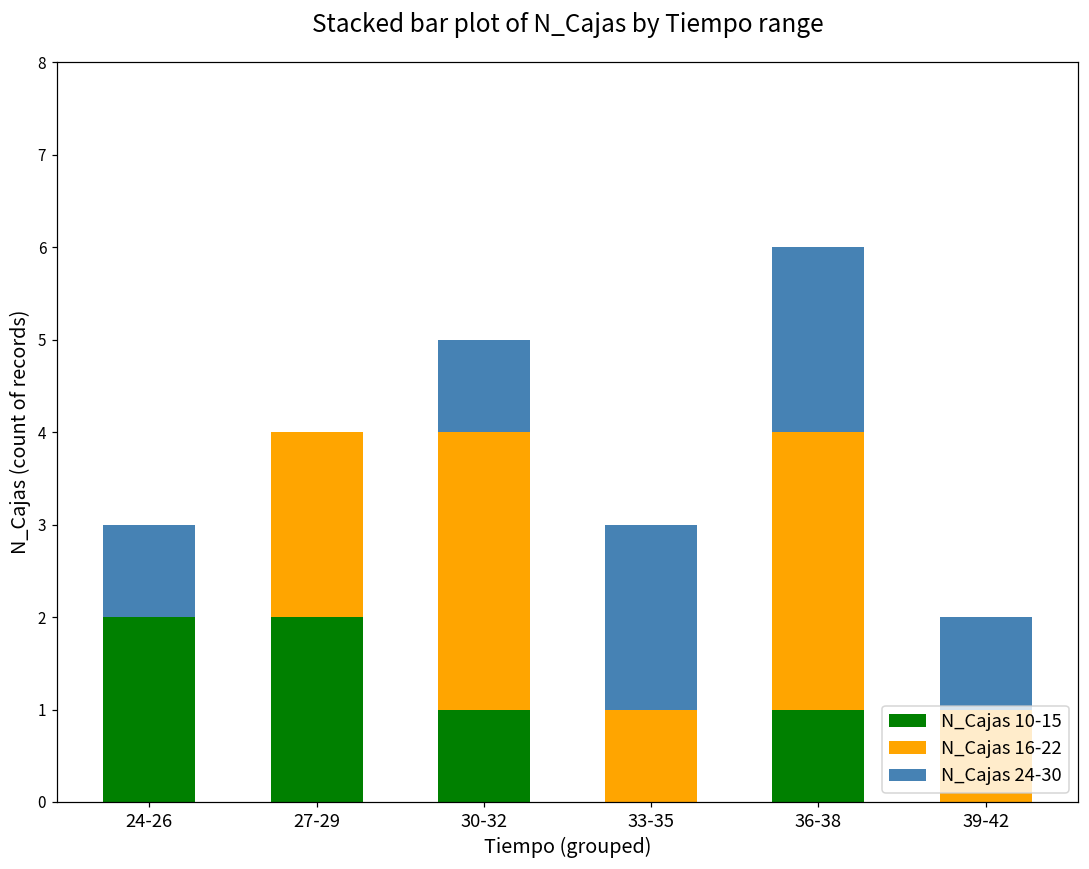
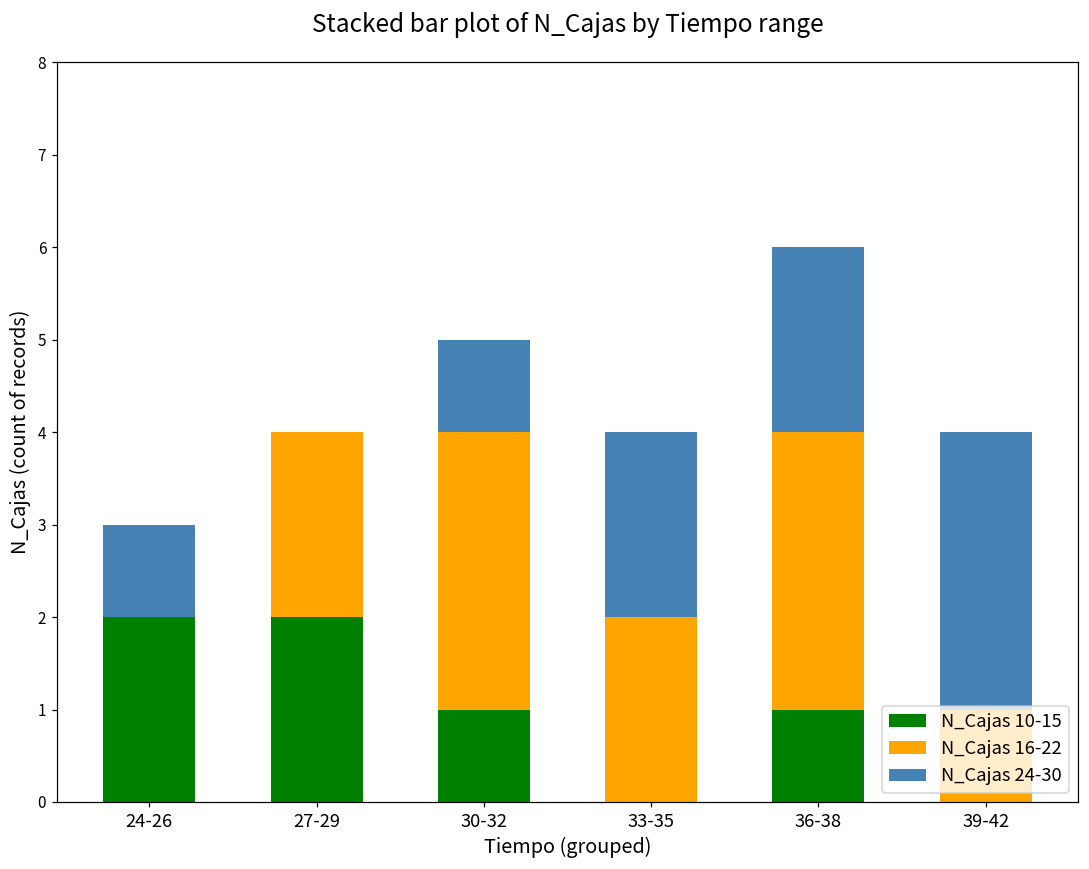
  {
    "N_Cajas 10-15": {
      "24-26": 2,
      "27-29": 2,
      "30-32": 1,
      "33-35": 0,
      "36-38": 1,
      "39-42": 0
    },
    "N_Cajas 16-22": {
      "24-26": 0,
      "27-29": 2,
      "30-32": 3,
-     "33-35": 1,
+     "33-35": 2,
      "36-38": 3
    },
    "N_Cajas 24-30": {
      "24-26": 1,
      "27-29": 0,
      "30-32": 1,
      "33-35": 2,
      "36-38": 2,
-     "39-42": 1
+     "39-42": 3
    }
  }
